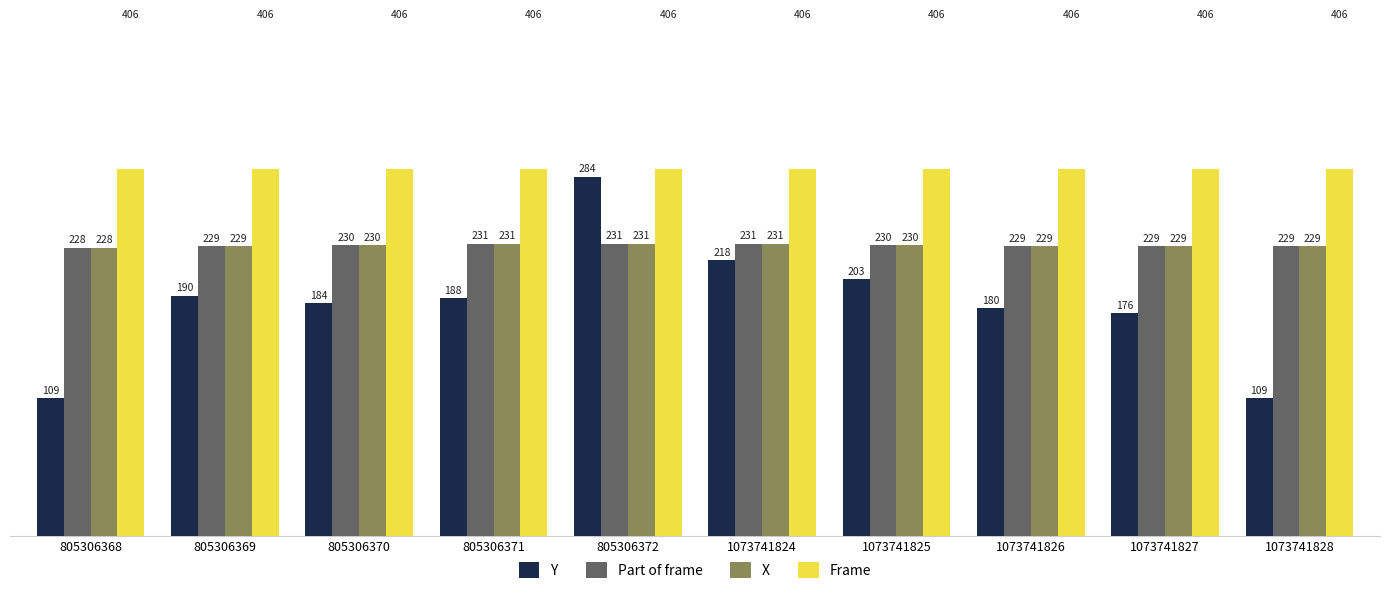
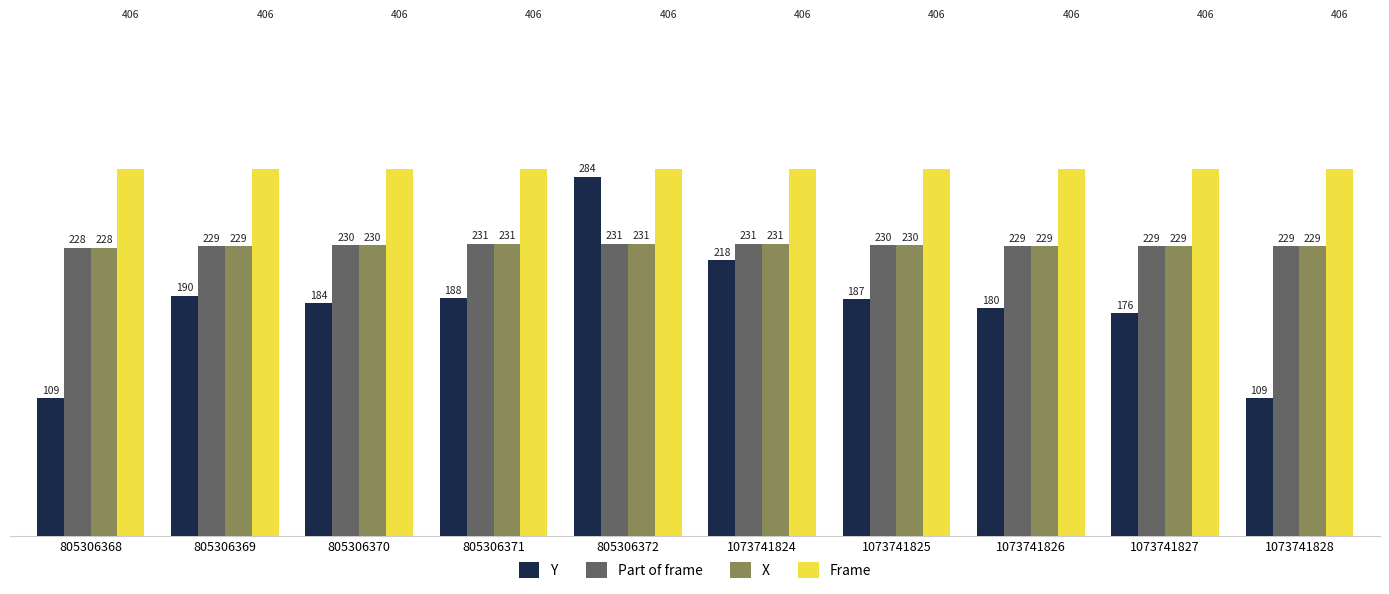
  {
    "Y": {
      "805306368": 109,
      "805306369": 190,
      "805306370": 184,
      "805306371": 188,
      "805306372": 284,
      "1073741824": 218,
-     "1073741825": 203,
+     "1073741825": 187,
      "1073741826": 180,
      "1073741827": 176,
      "1073741828": 109
    }
  }
